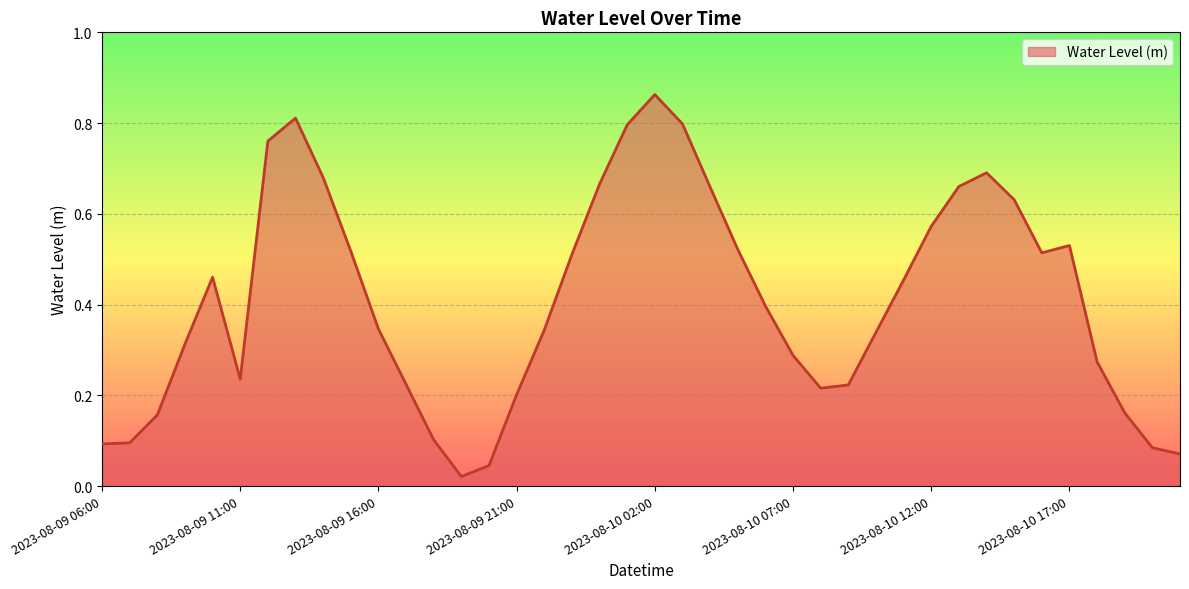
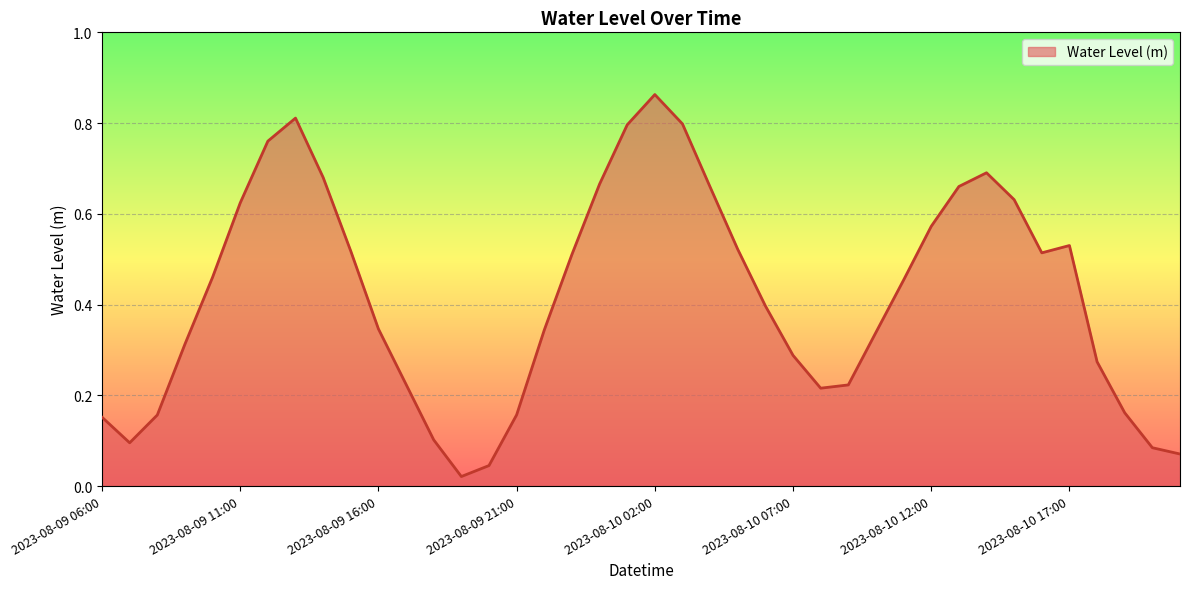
  {
-   "2023-08-09 06:00": 0.09,
-   "2023-08-09 11:00": 0.24,
+   "2023-08-09 06:00": 0.15,
+   "2023-08-09 11:00": 0.62,
    "2023-08-09 16:00": 0.35,
-   "2023-08-09 21:00": 0.20,
+   "2023-08-09 21:00": 0.16,
    "2023-08-10 02:00": 0.86,
    "2023-08-10 07:00": 0.29,
    "2023-08-10 12:00": 0.57,
    "2023-08-10 17:00": 0.53
  }
